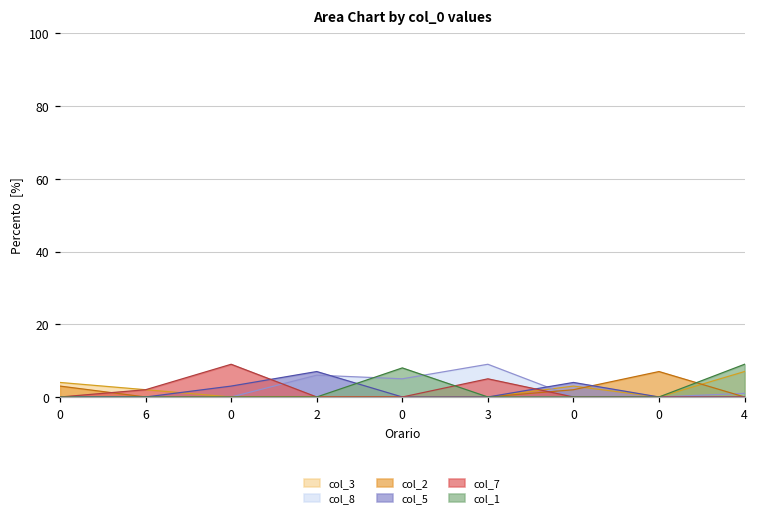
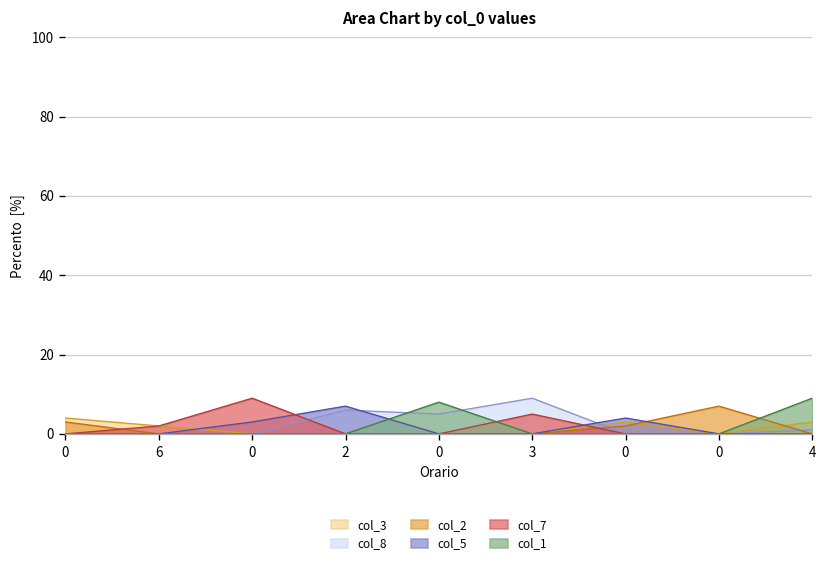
  {
    "col_3": {
-     "4": 7
+     "4": 3
    },
    "col_8": {
      "2": 6,
      "3": 9,
      "4": 1
    },
    "col_5": {
      "2": 7
    },
    "col_7": {
      "3": 5
    },
    "col_1": {
      "4": 9
    }
  }
